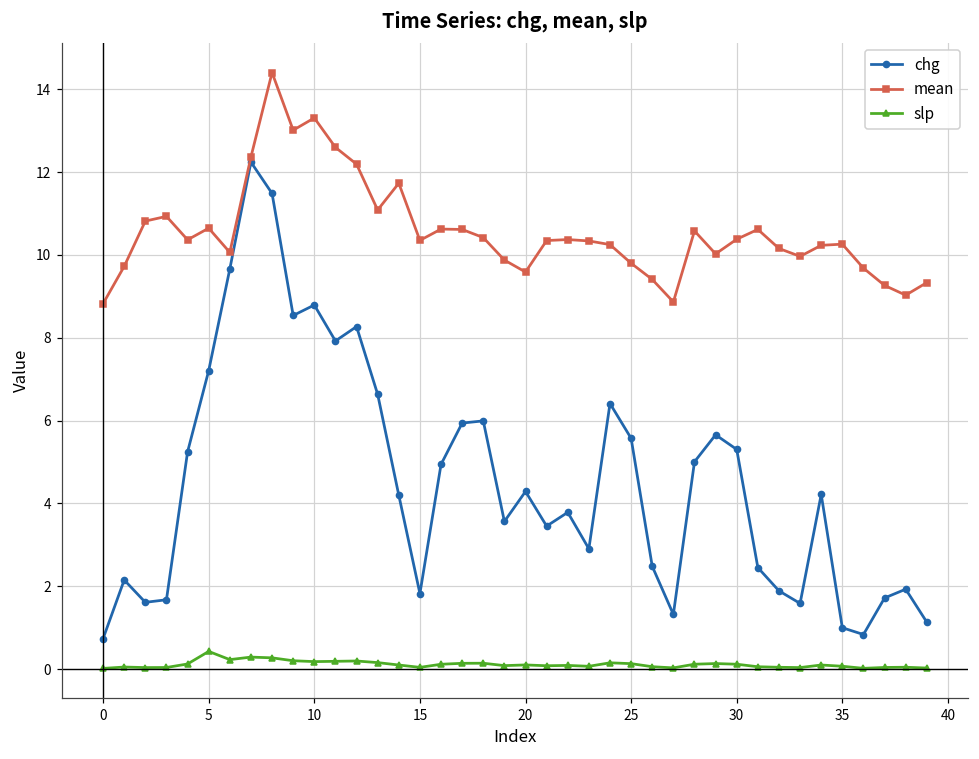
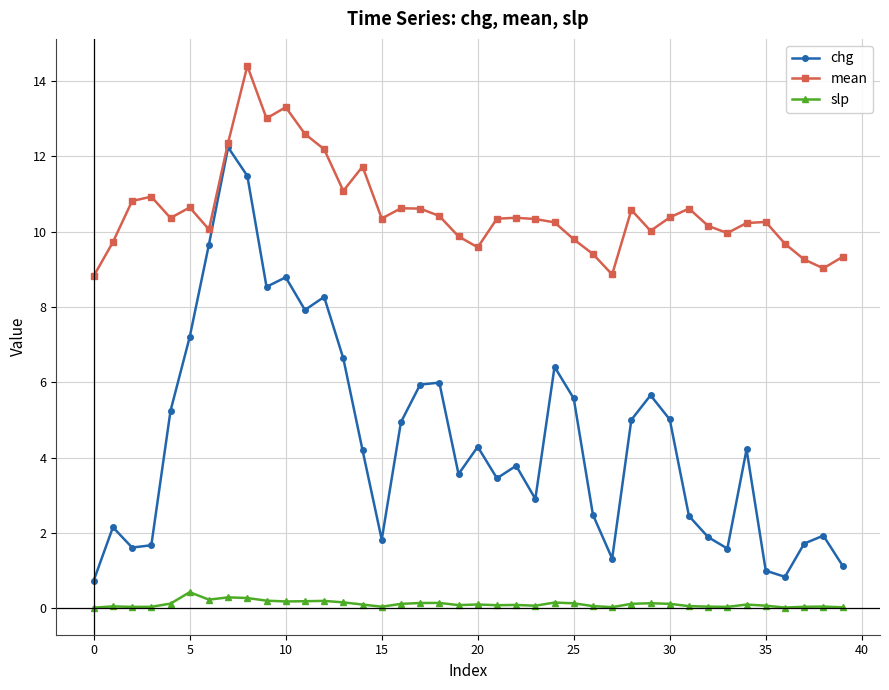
  {
    "chg": {
      "0": 0.7,
      "5": 7.2,
      "10": 8.8,
      "15": 1.8,
      "20": 4.3,
      "25": 5.6,
-     "30": 5.3,
+     "30": 5.0,
      "35": 1.0
    },
    "mean": {
      "0": 8.8,
      "5": 10.6,
      "10": 13.3,
      "15": 10.4,
      "20": 9.6,
      "25": 9.8,
      "30": 10.4,
      "35": 10.3
    },
    "slp": {
      "0": 0.0,
      "5": 0.4,
      "10": 0.2,
      "15": 0.0,
      "20": 0.1,
      "25": 0.1,
      "30": 0.1,
      "35": 0.1
    }
  }
